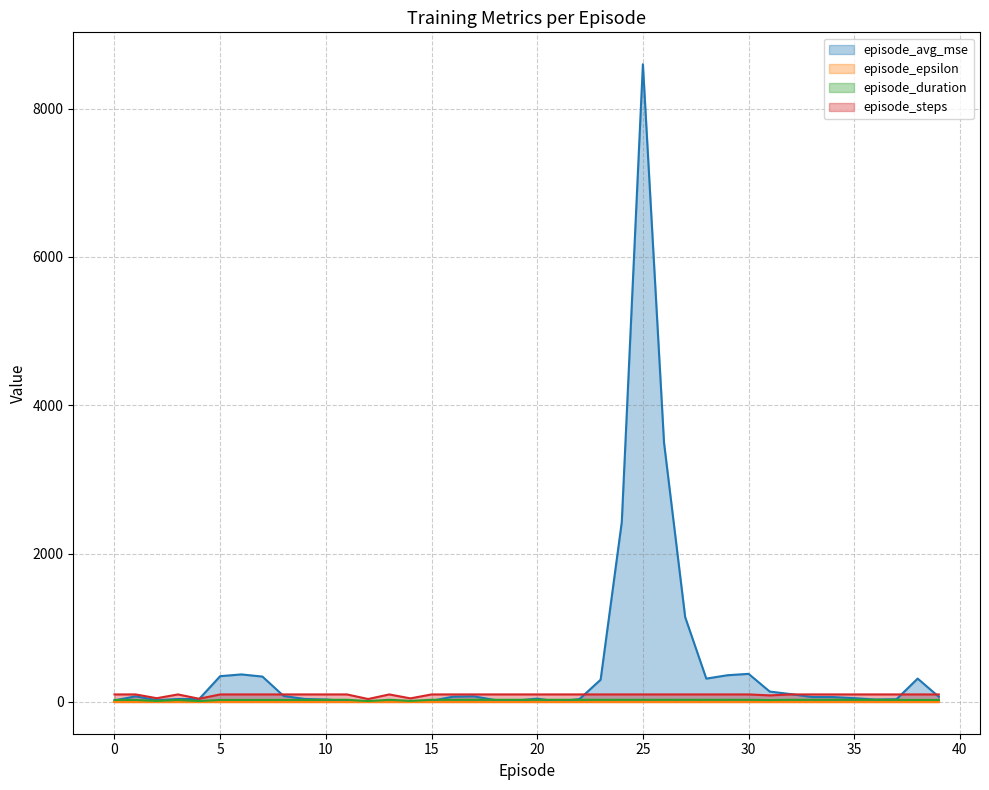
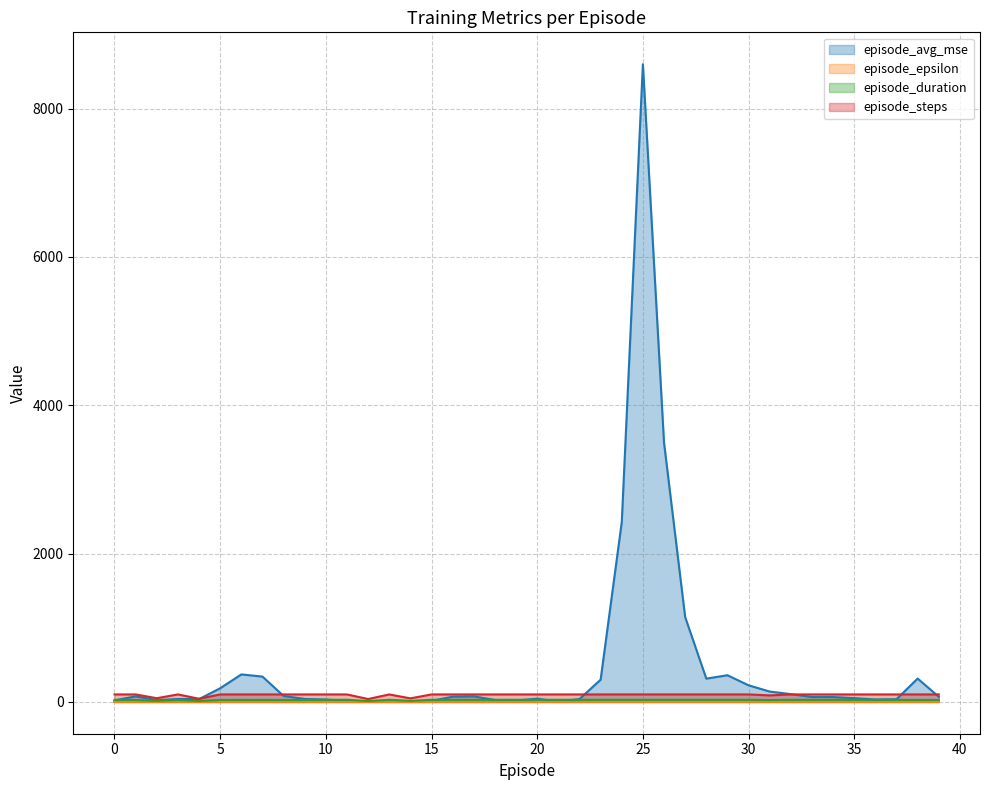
  {
    "episode_avg_mse": {
-     "5": 300,
+     "5": 200,
      "25": 8600,
-     "30": 400
+     "30": 200
    }
  }
